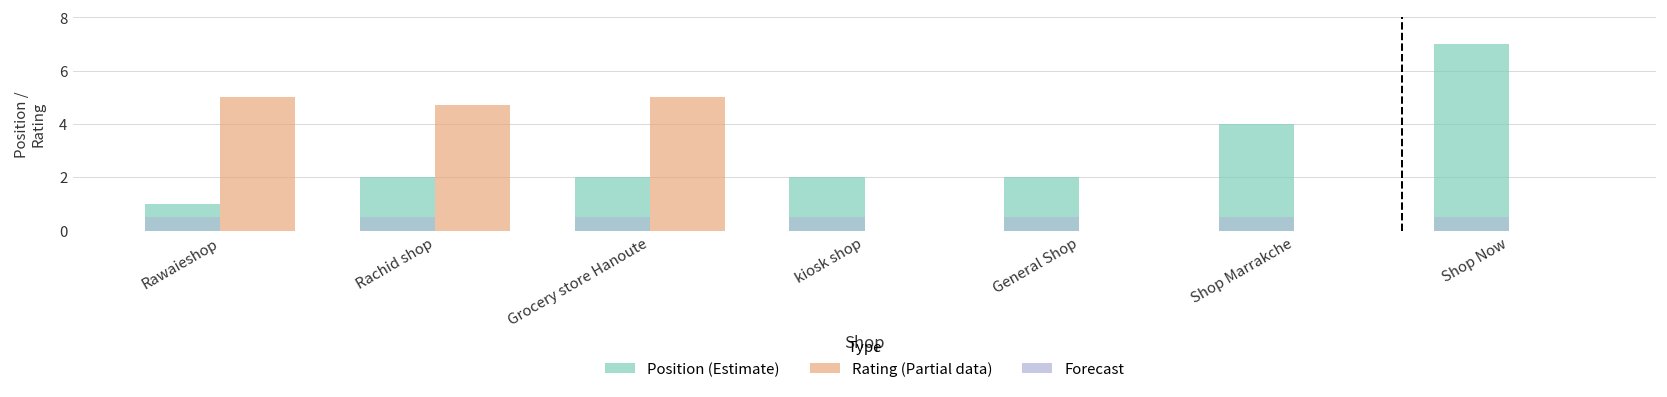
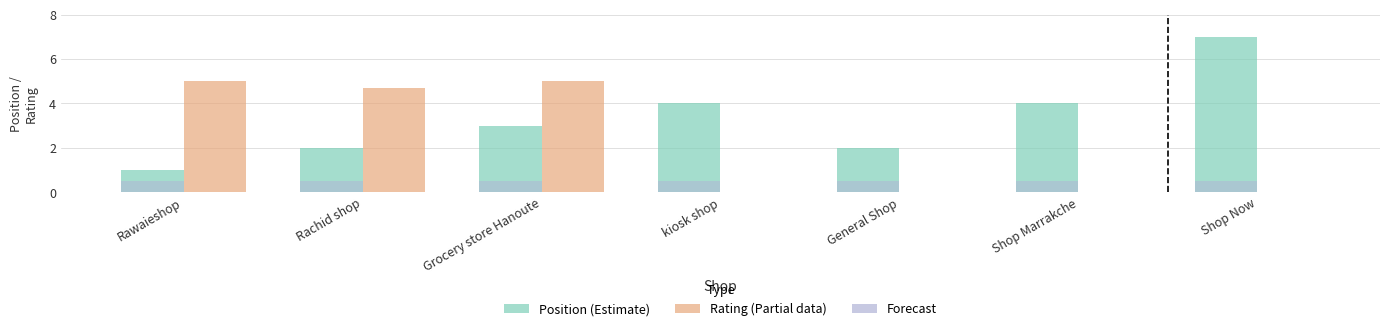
  {
    "Position (Estimate)": {
      "Rawaieshop": 1,
      "Rachid shop": 2,
-     "Grocery store Hanoute": 2,
-     "kiosk shop": 2,
+     "Grocery store Hanoute": 3,
+     "kiosk shop": 4,
      "General Shop": 2,
      "Shop Marrakche": 4,
      "Shop Now": 7
    }
  }
